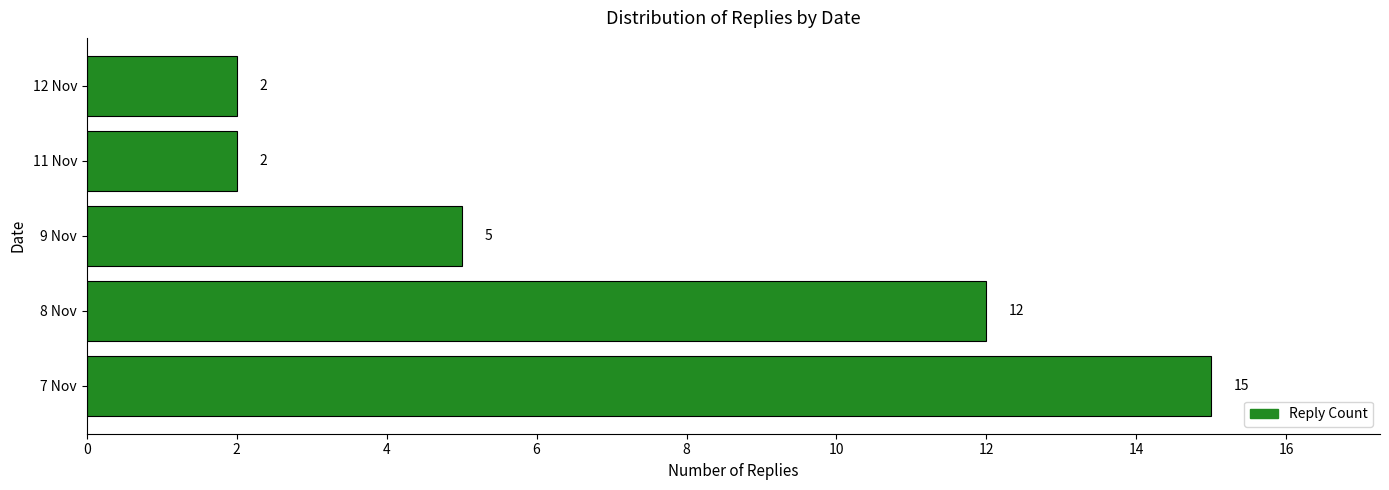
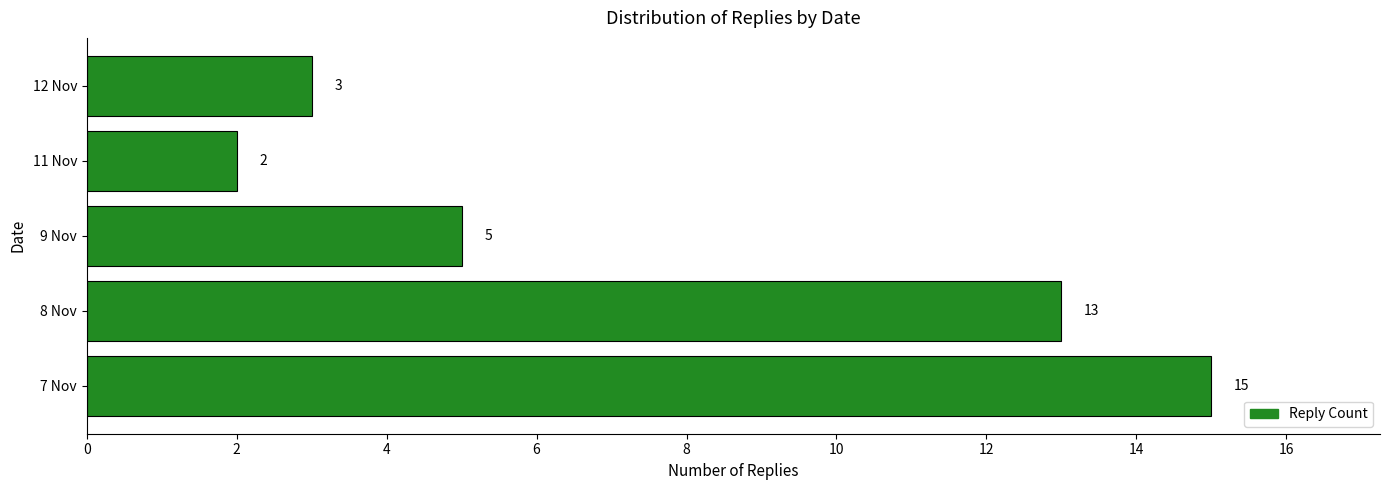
  {
-   "12 Nov": 2,
+   "12 Nov": 3,
    "11 Nov": 2,
    "9 Nov": 5,
-   "8 Nov": 12,
+   "8 Nov": 13,
    "7 Nov": 15
  }
